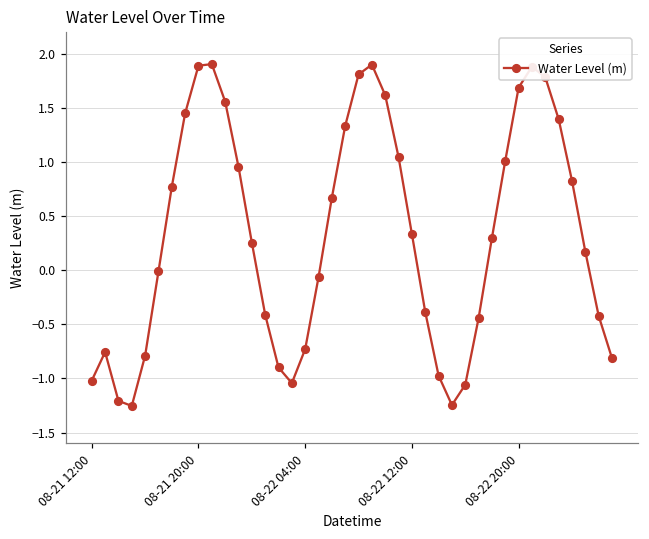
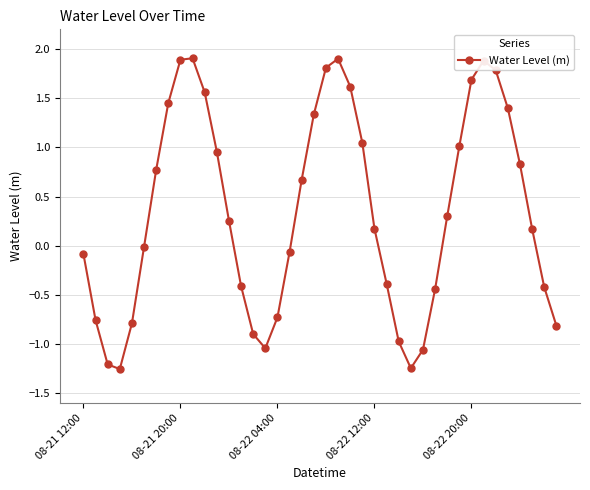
  {
-   "08-21 12:00": -1.0,
+   "08-21 12:00": -0.1,
    "08-21 20:00": 1.9,
    "08-22 04:00": -0.7,
-   "08-22 12:00": 0.3,
+   "08-22 12:00": 0.2,
    "08-22 20:00": 1.7
  }
